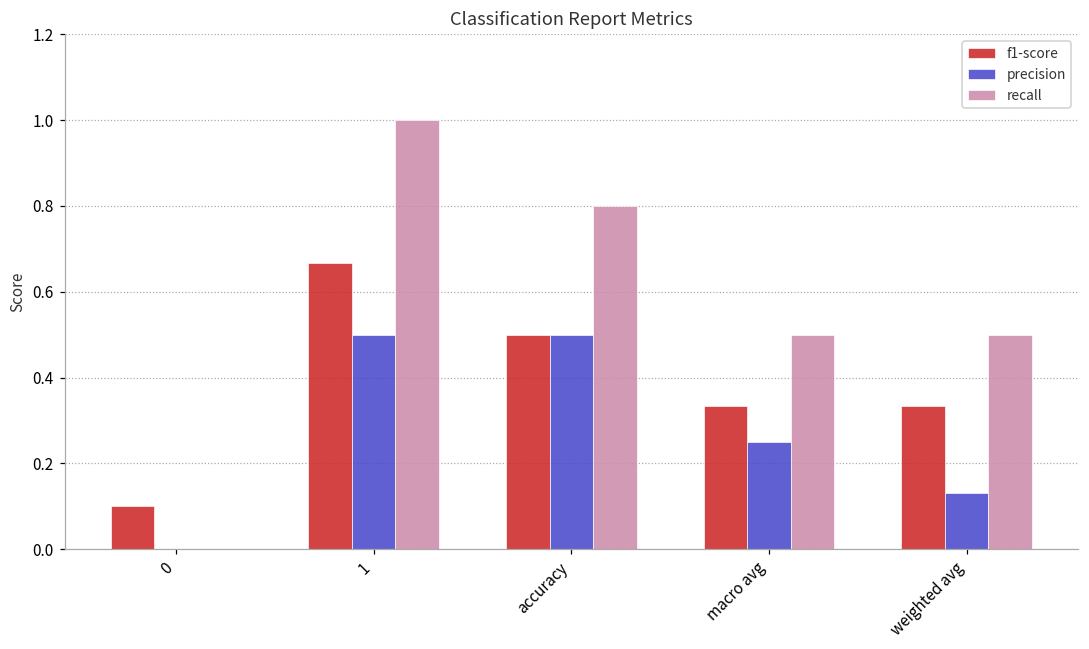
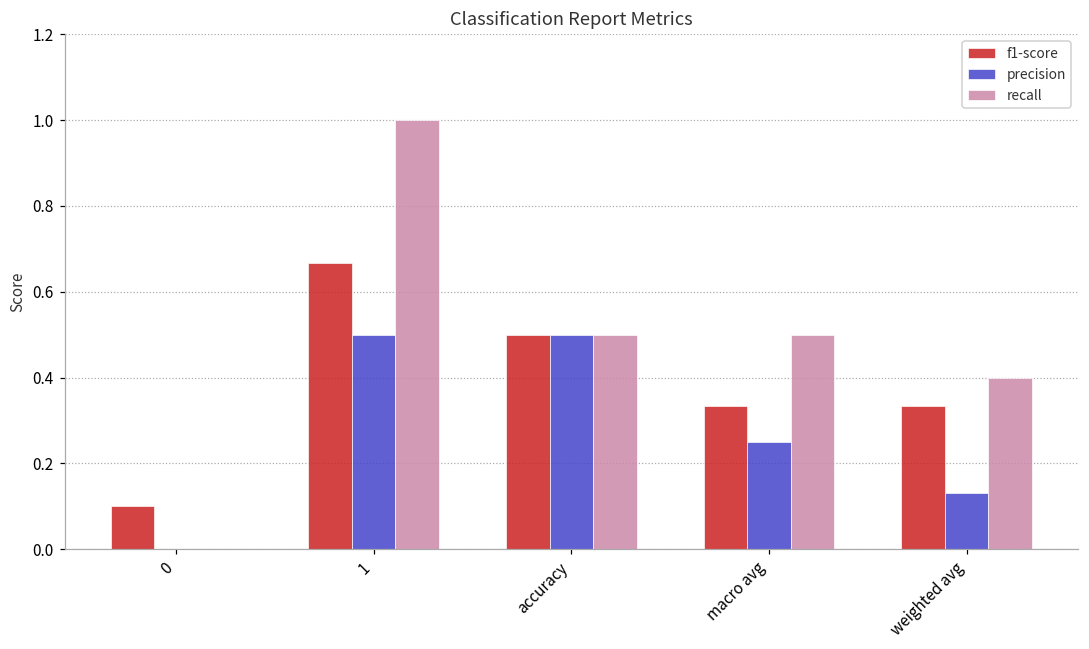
  {
    "f1-score": {
      "0": 0.1,
      "1": 0.67,
      "accuracy": 0.5,
      "macro avg": 0.33,
      "weighted avg": 0.33
    },
    "precision": {
      "0": 0.0,
      "1": 0.5,
      "accuracy": 0.5,
      "macro avg": 0.25,
      "weighted avg": 0.13
    },
    "recall": {
      "0": 0.0,
      "1": 1.0,
-     "accuracy": 0.8,
+     "accuracy": 0.5,
      "macro avg": 0.5,
-     "weighted avg": 0.5
+     "weighted avg": 0.4
    }
  }
